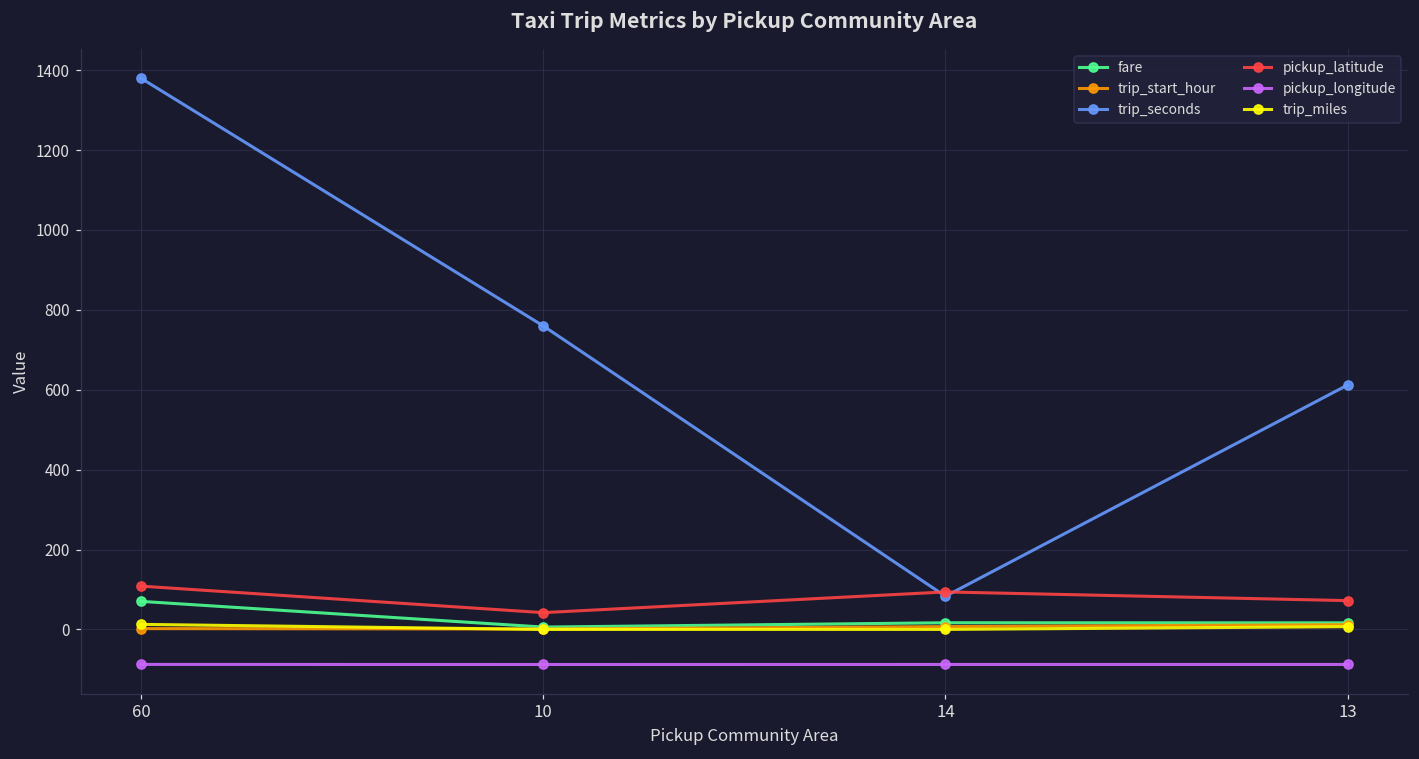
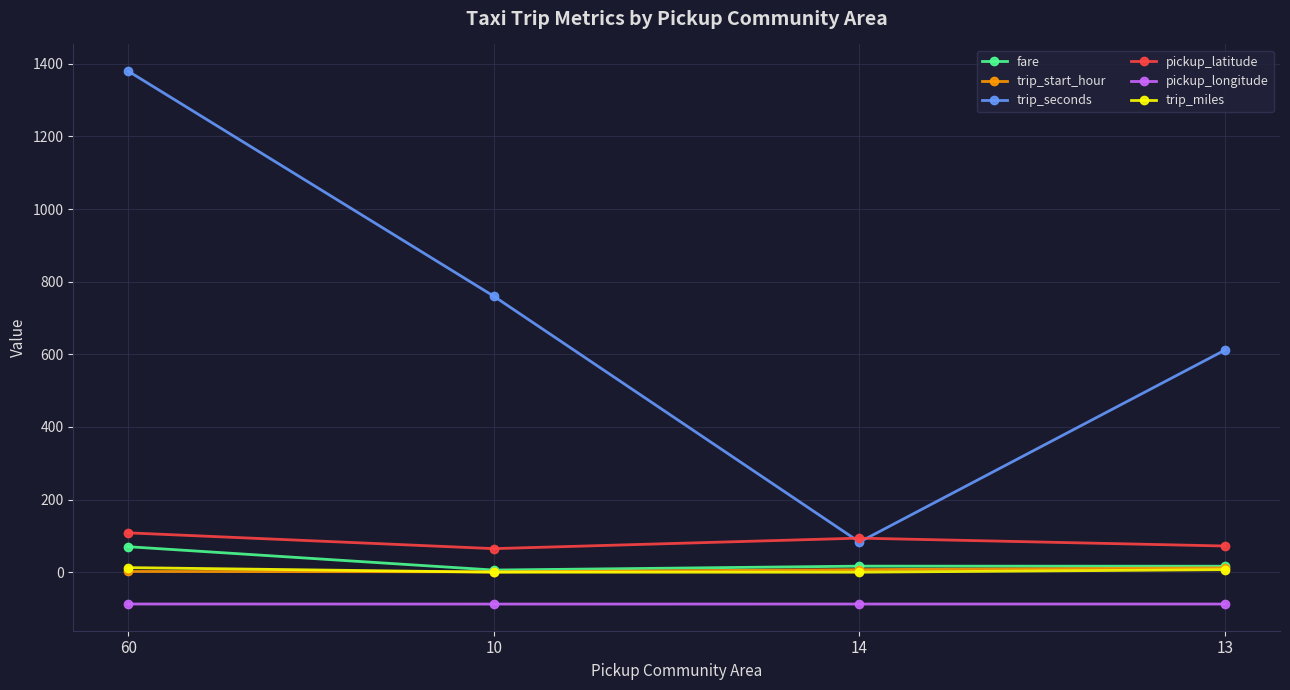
  {
    "fare": {
      "60": 70,
      "14": 20
    },
    "trip_start_hour": {
      "60": 0,
      "14": 10
    },
    "trip_seconds": {
      "60": 1380,
      "10": 760,
      "14": 80,
      "13": 610
    },
    "pickup_latitude": {
      "60": 110,
-     "10": 40,
+     "10": 60,
      "14": 90,
      "13": 70
    },
    "pickup_longitude": {
      "60": -90,
      "10": -90,
      "14": -90,
      "13": -90
    },
    "trip_miles": {
      "60": 10,
      "14": 0
    }
  }
